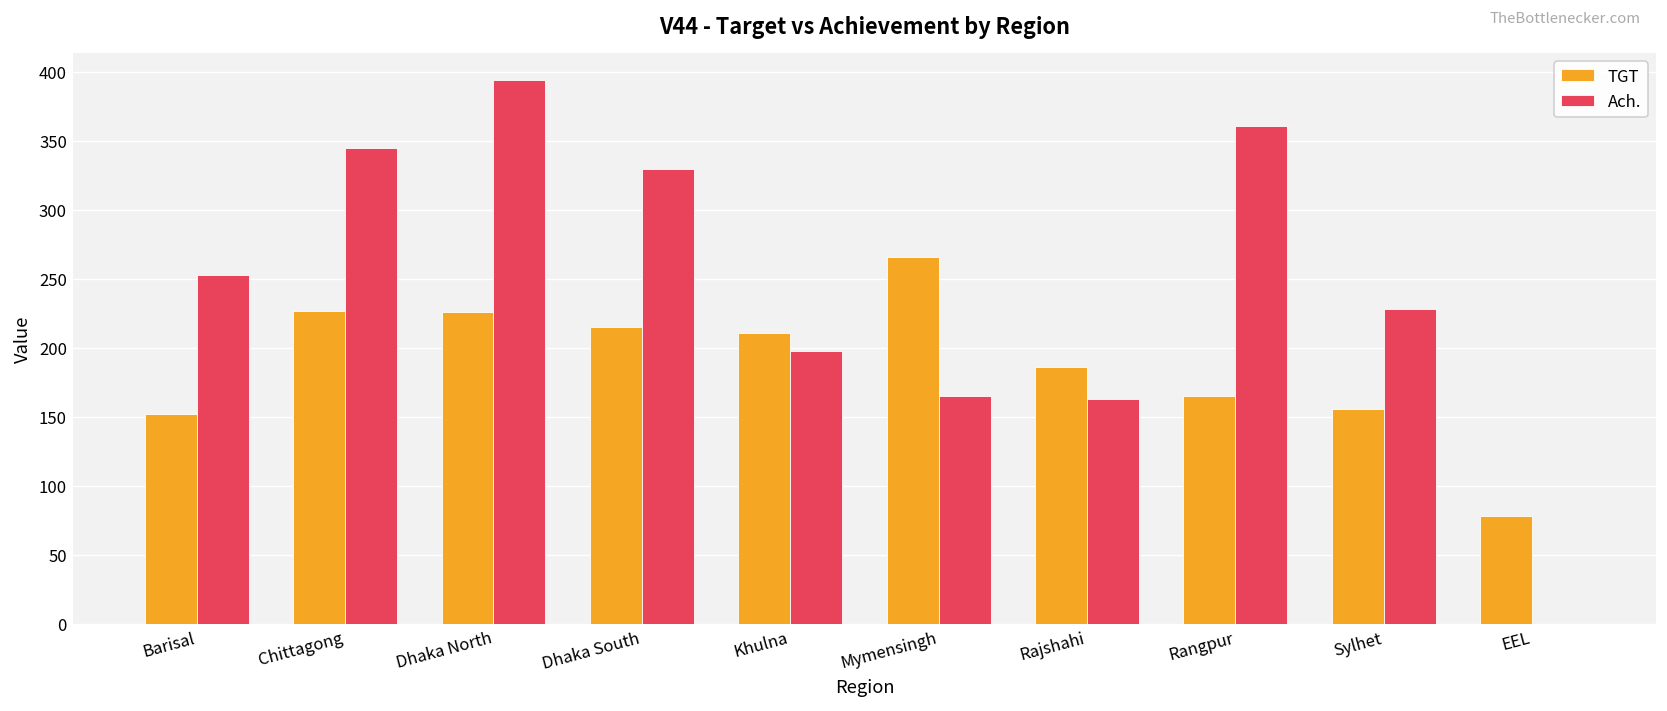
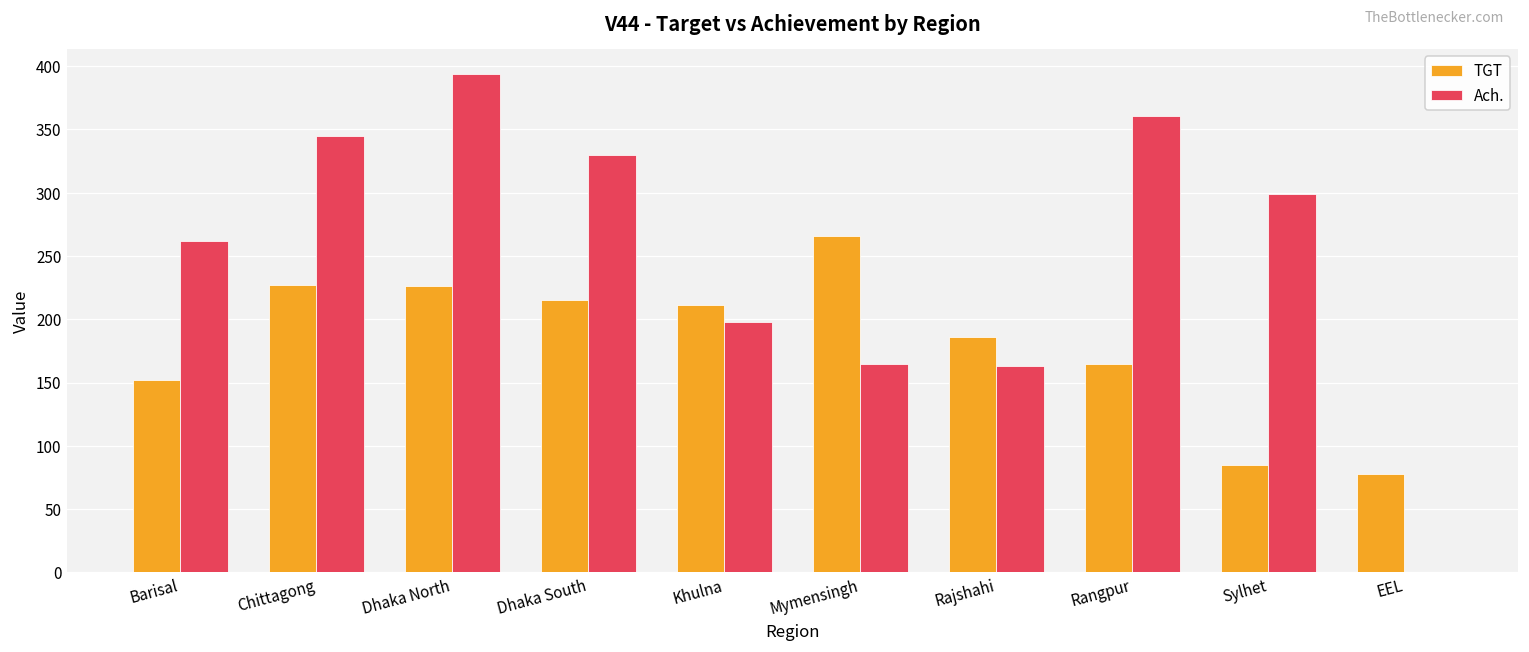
  {
    "TGT": {
      "Barisal": 152,
      "Chittagong": 227,
      "Dhaka North": 226,
      "Dhaka South": 215,
      "Khulna": 211,
      "Mymensingh": 266,
      "Rajshahi": 186,
      "Rangpur": 165,
-     "Sylhet": 156,
+     "Sylhet": 85,
      "EEL": 78
    },
    "Ach.": {
-     "Barisal": 253,
+     "Barisal": 262,
      "Chittagong": 345,
      "Dhaka North": 394,
      "Dhaka South": 330,
      "Khulna": 198,
      "Mymensingh": 165,
      "Rajshahi": 163,
      "Rangpur": 361,
-     "Sylhet": 228,
+     "Sylhet": 299,
      "EEL": 0
    }
  }
